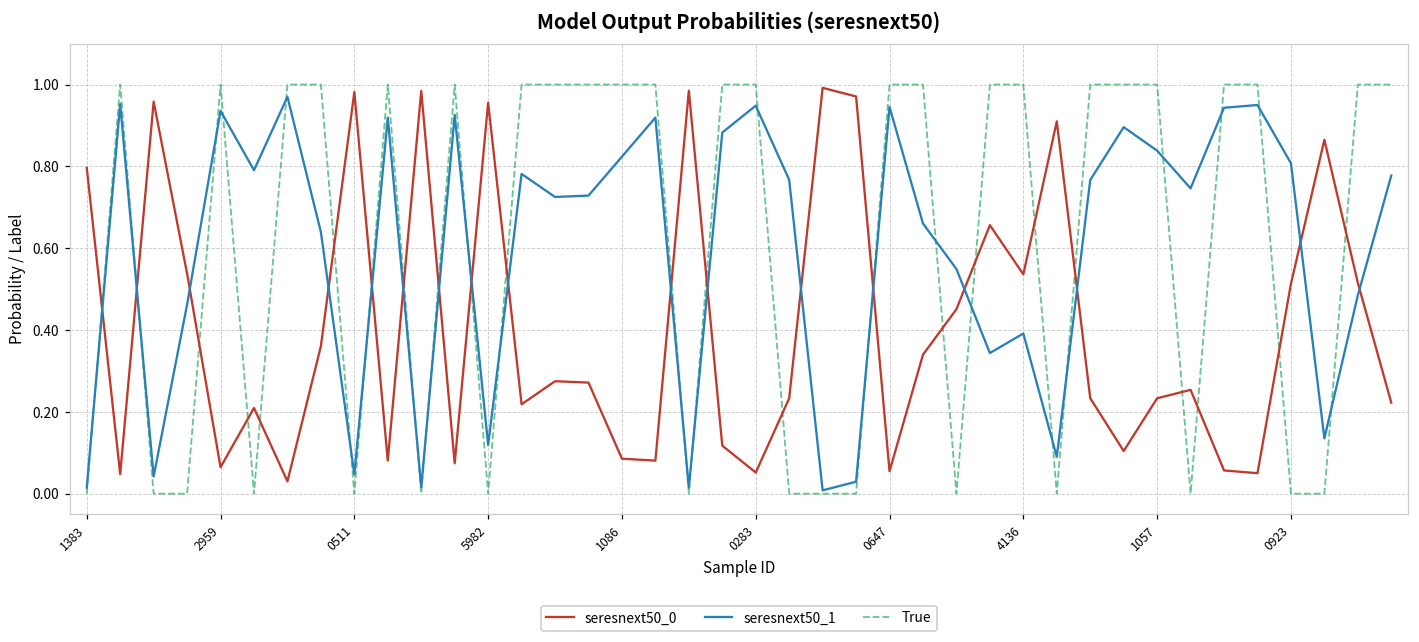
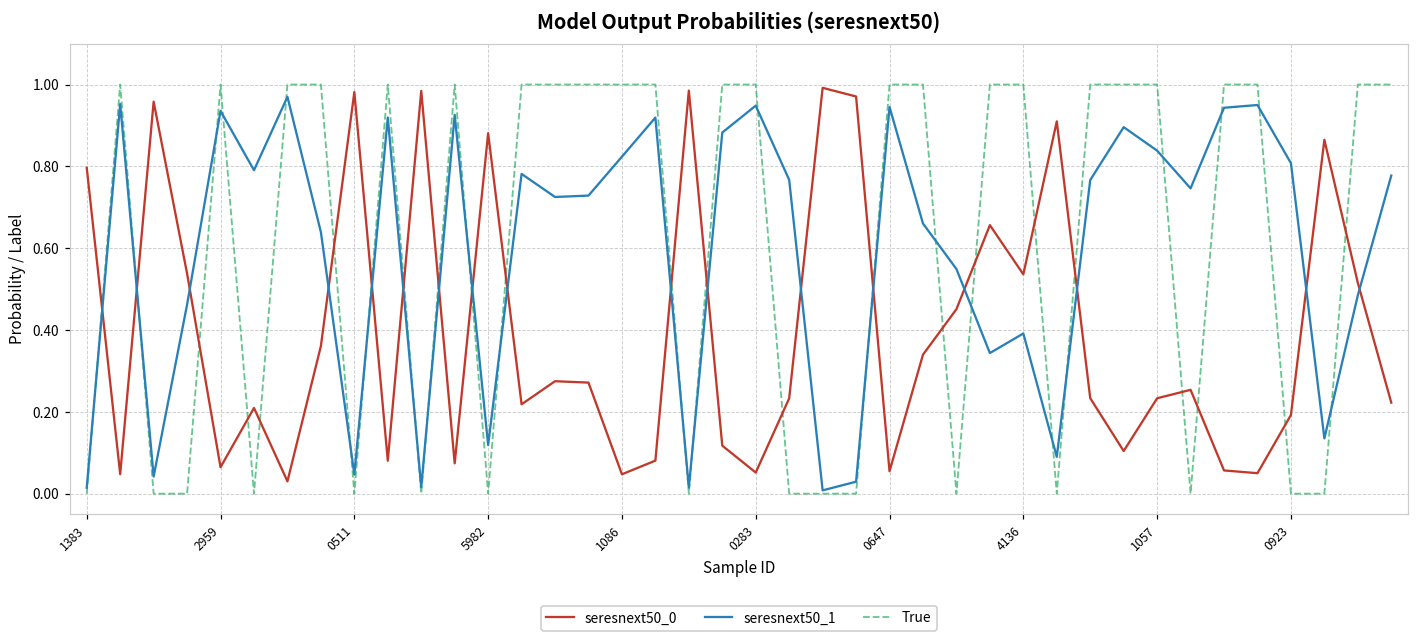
  {
    "seresnext50_0": {
      "1383": 0.80,
      "2959": 0.06,
      "0511": 0.98,
-     "5982": 0.96,
-     "1086": 0.09,
+     "5982": 0.88,
+     "1086": 0.05,
      "0283": 0.05,
      "0647": 0.05,
      "4136": 0.54,
      "1057": 0.23,
-     "0923": 0.51
+     "0923": 0.19
    },
    "seresnext50_1": {
      "1383": 0.01,
      "2959": 0.94,
      "0511": 0.05,
      "5982": 0.12,
      "1086": 0.82,
      "0283": 0.95,
      "0647": 0.95,
      "4136": 0.39,
      "1057": 0.84,
      "0923": 0.81
    },
    "True": {
      "1383": 0.00,
      "2959": 1.00,
      "0511": 0.00,
      "5982": 0.00,
      "1086": 1.00,
      "0283": 1.00,
      "0647": 1.00,
      "4136": 1.00,
      "1057": 1.00,
      "0923": 0.00
    }
  }
